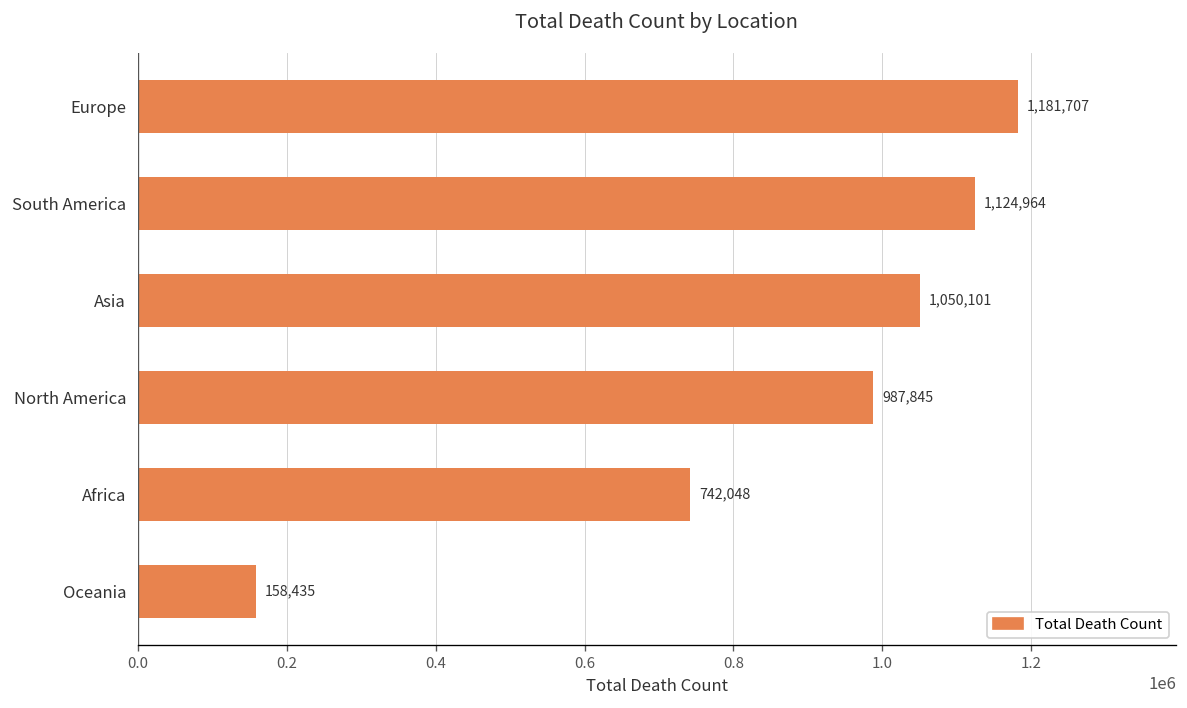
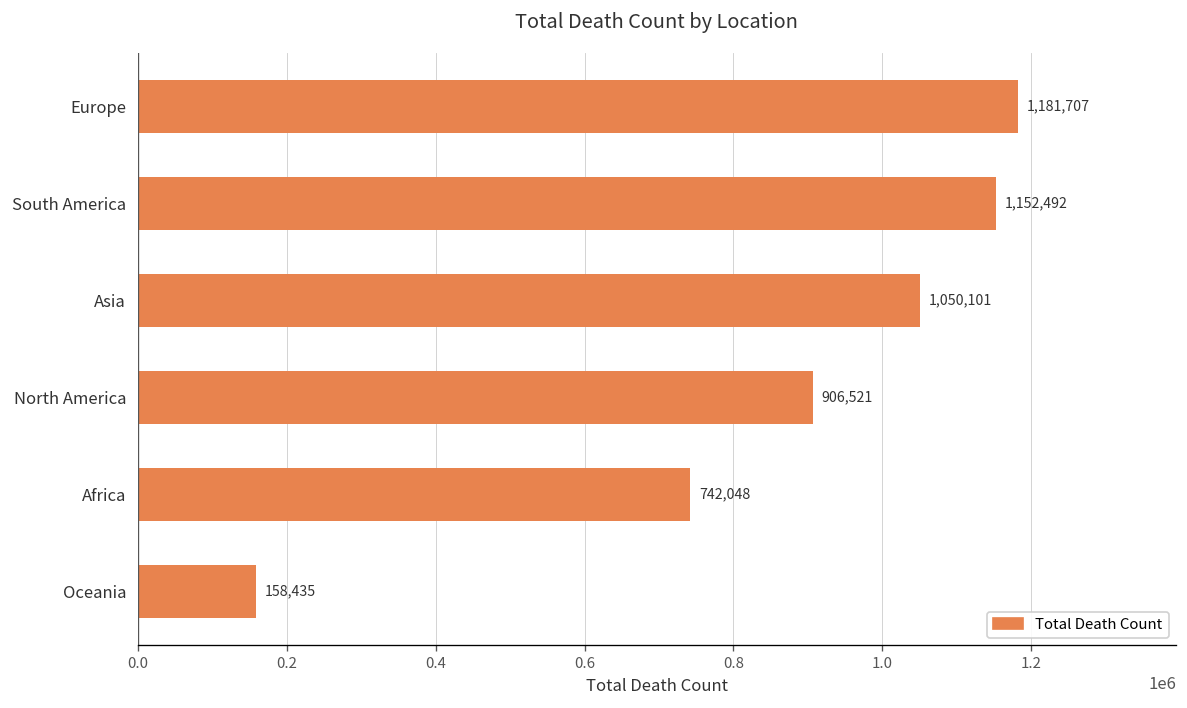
  {
    "Europe": "1,181,707",
-   "South America": "1,124,964",
+   "South America": "1,152,492",
    "Asia": "1,050,101",
-   "North America": "987,845",
+   "North America": "906,521",
    "Africa": "742,048",
    "Oceania": "158,435"
  }
